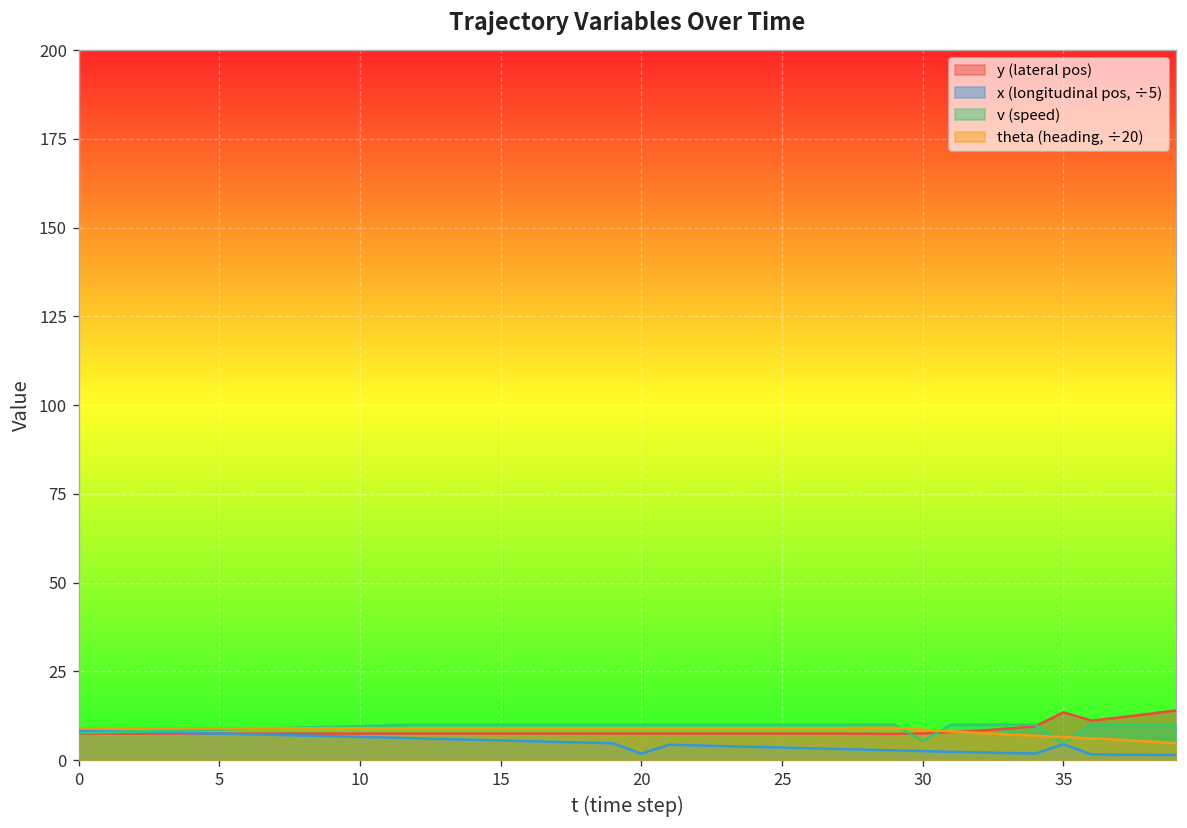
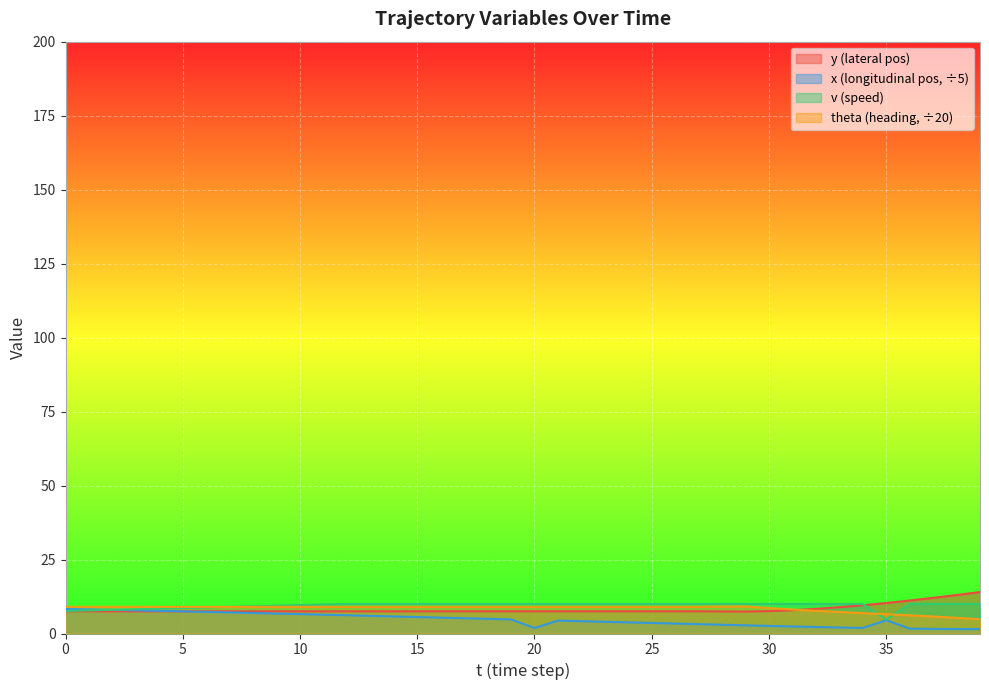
  {
    "y (lateral pos)": {
      "10": 8,
      "15": 8,
      "20": 8,
      "25": 8,
      "30": 8,
-     "35": 13
+     "35": 10
    },
    "x (longitudinal pos, ÷5)": {
      "10": 7,
      "15": 6,
      "20": 2,
      "25": 4,
      "30": 3
    },
    "v (speed)": {
      "15": 10,
      "20": 10,
      "25": 10,
-     "30": 5
+     "30": 10
    },
    "theta (heading, ÷20)": {
      "15": 9,
      "20": 9,
      "25": 9,
      "30": 9,
      "35": 7
    }
  }
